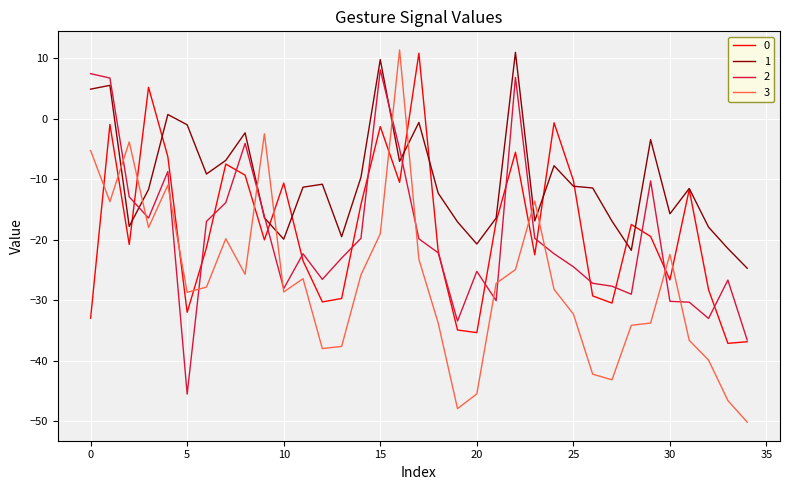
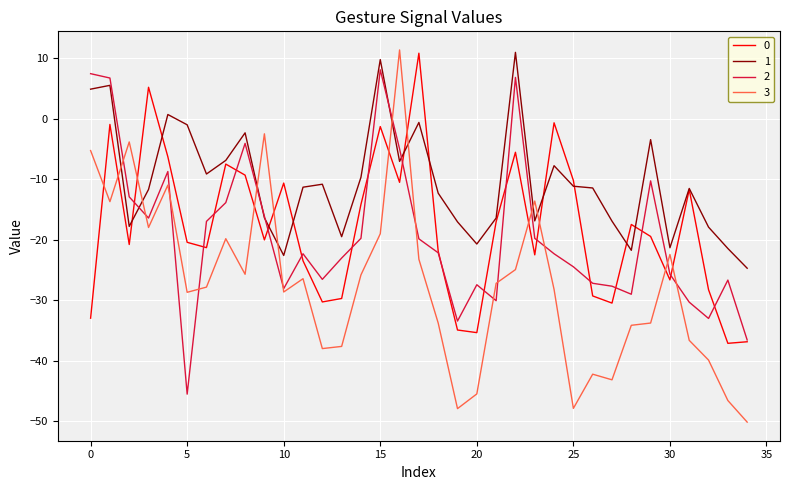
  {
    "0": {
      "0": -33,
-     "5": -32,
+     "5": -20,
      "10": -11,
      "15": -1,
      "20": -35,
      "25": -10,
      "30": -27
    },
    "1": {
      "0": 5,
      "5": -1,
-     "10": -20,
+     "10": -23,
      "15": 10,
      "20": -21,
      "25": -11,
-     "30": -16
+     "30": -21
    },
    "2": {
      "0": 7,
      "5": -45,
      "10": -28,
      "15": 8,
-     "20": -25,
+     "20": -27,
      "25": -24,
-     "30": -30
+     "30": -26
    },
    "3": {
      "0": -5,
      "5": -29,
      "10": -29,
      "15": -19,
      "20": -45,
-     "25": -32,
+     "25": -48,
      "30": -22
    }
  }
